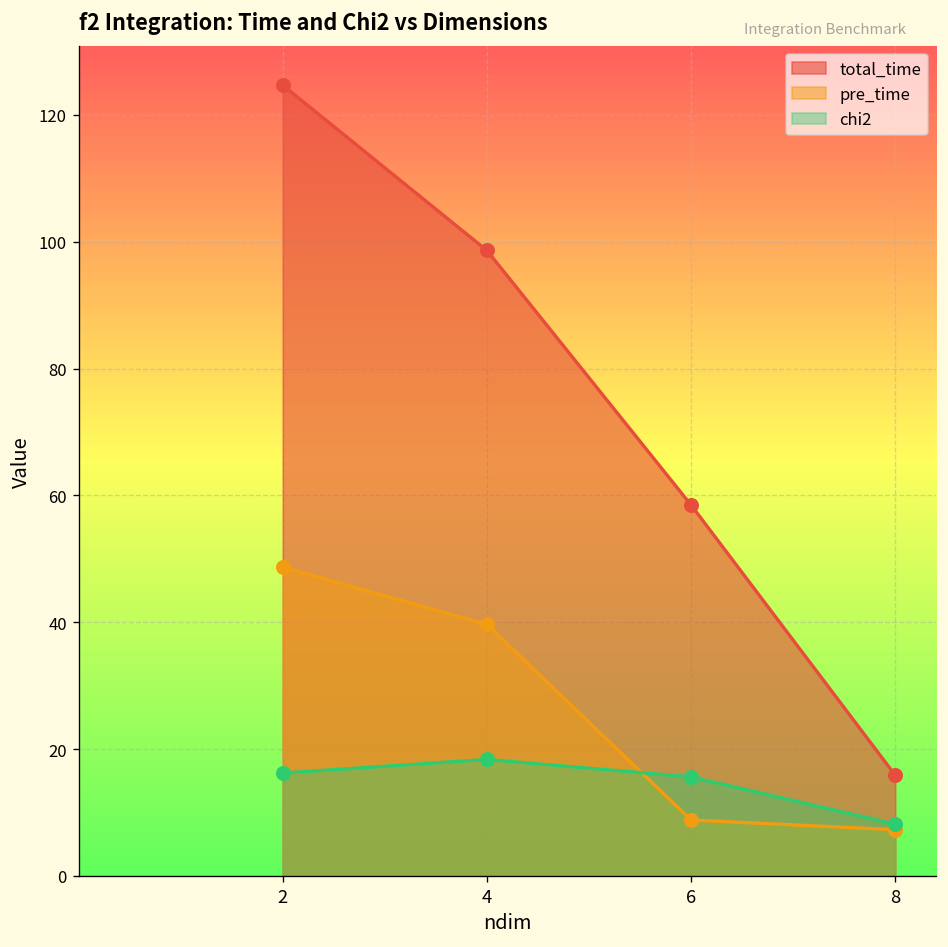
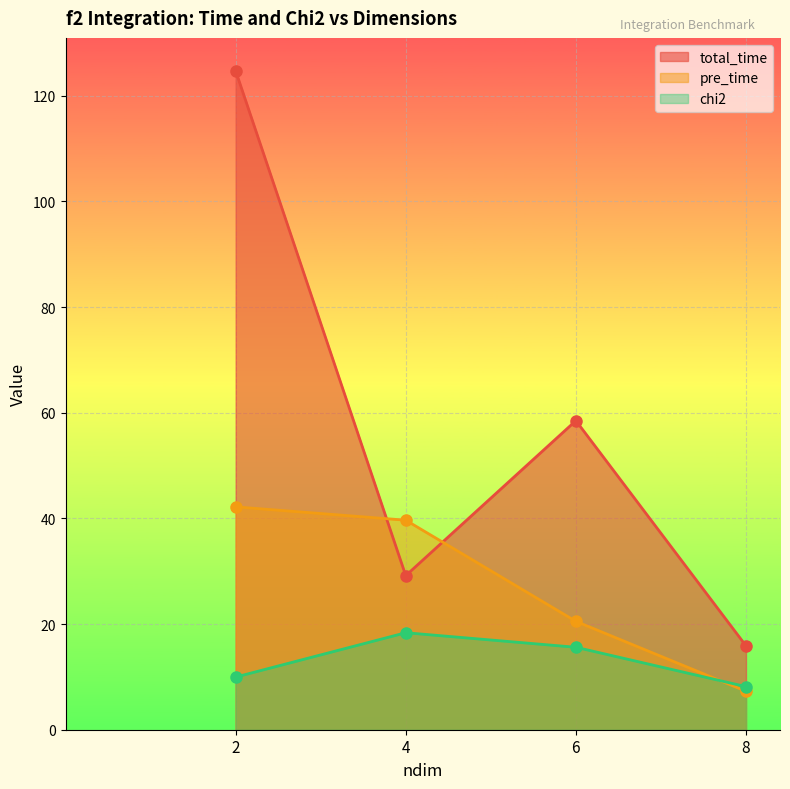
  {
    "total_time": {
      "2": 125,
-     "4": 99,
+     "4": 29,
      "6": 58,
      "8": 16
    },
    "pre_time": {
-     "2": 49,
+     "2": 42,
      "4": 40,
-     "6": 9,
+     "6": 21,
      "8": 7
    },
    "chi2": {
-     "2": 16,
+     "2": 10,
      "4": 18,
      "6": 16,
      "8": 8
    }
  }
